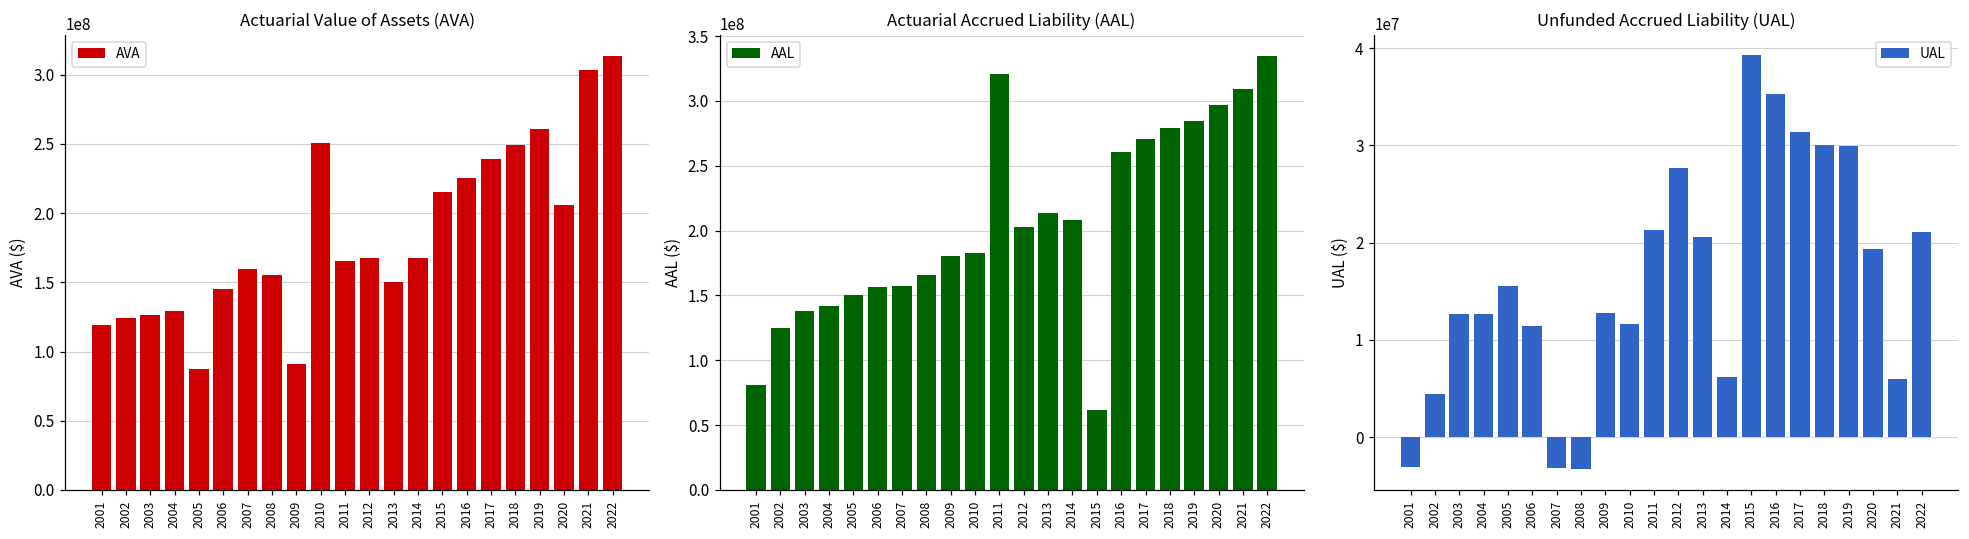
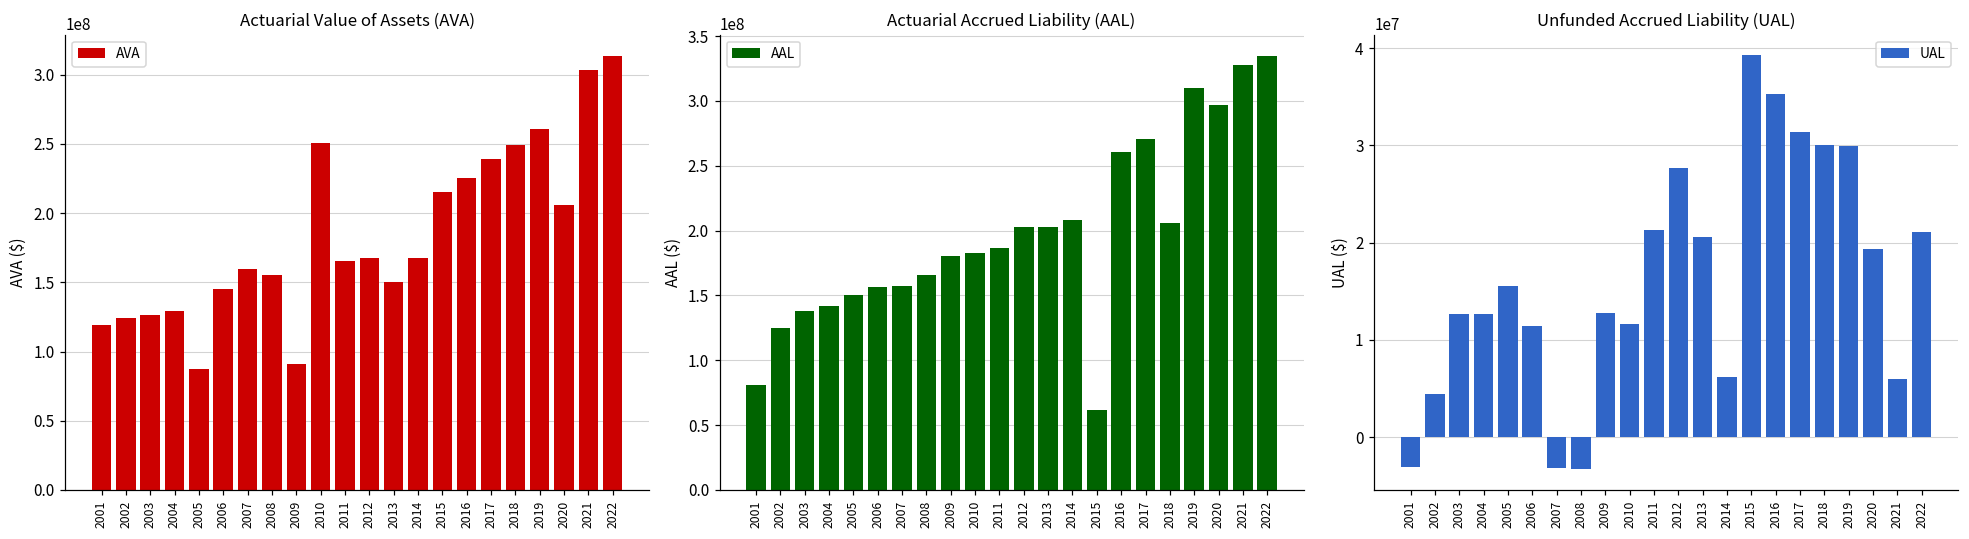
  {
    "Actuarial Value of Assets (AVA)": {
      "2001": 119000000,
      "2002": 124000000,
      "2003": 127000000,
      "2004": 129000000,
      "2005": 88000000,
      "2006": 145000000,
      "2007": 160000000,
      "2008": 155000000,
      "2009": 91000000,
      "2010": 251000000,
      "2011": 165000000,
      "2012": 168000000,
      "2013": 151000000,
      "2014": 168000000,
      "2015": 215000000,
      "2016": 225000000,
      "2017": 239000000,
      "2018": 249000000,
      "2019": 261000000,
      "2020": 206000000,
      "2021": 303000000,
      "2022": 313000000
    },
    "Actuarial Accrued Liability (AAL)": {
      "2001": 81000000,
      "2002": 125000000,
      "2003": 138000000,
      "2004": 142000000,
      "2005": 151000000,
      "2006": 157000000,
      "2007": 157000000,
      "2008": 166000000,
      "2009": 180000000,
      "2010": 183000000,
-     "2011": 321000000,
+     "2011": 187000000,
      "2012": 202000000,
-     "2013": 214000000,
+     "2013": 203000000,
      "2014": 208000000,
      "2015": 62000000,
      "2016": 261000000,
      "2017": 270000000,
-     "2018": 279000000,
-     "2019": 284000000,
+     "2018": 206000000,
+     "2019": 310000000,
      "2020": 297000000,
-     "2021": 309000000,
+     "2021": 327000000,
      "2022": 334000000
    },
    "Unfunded Accrued Liability (UAL)": {
      "2001": -3000000,
      "2002": 4000000,
      "2003": 13000000,
      "2004": 13000000,
      "2005": 16000000,
      "2006": 11000000,
      "2007": -3000000,
      "2008": -3000000,
      "2009": 13000000,
      "2010": 12000000,
      "2011": 21000000,
      "2012": 28000000,
      "2013": 21000000,
      "2014": 6000000,
      "2015": 39000000,
      "2016": 35000000,
      "2017": 31000000,
      "2018": 30000000,
      "2019": 30000000,
      "2020": 19000000,
      "2021": 6000000,
      "2022": 21000000
    }
  }
